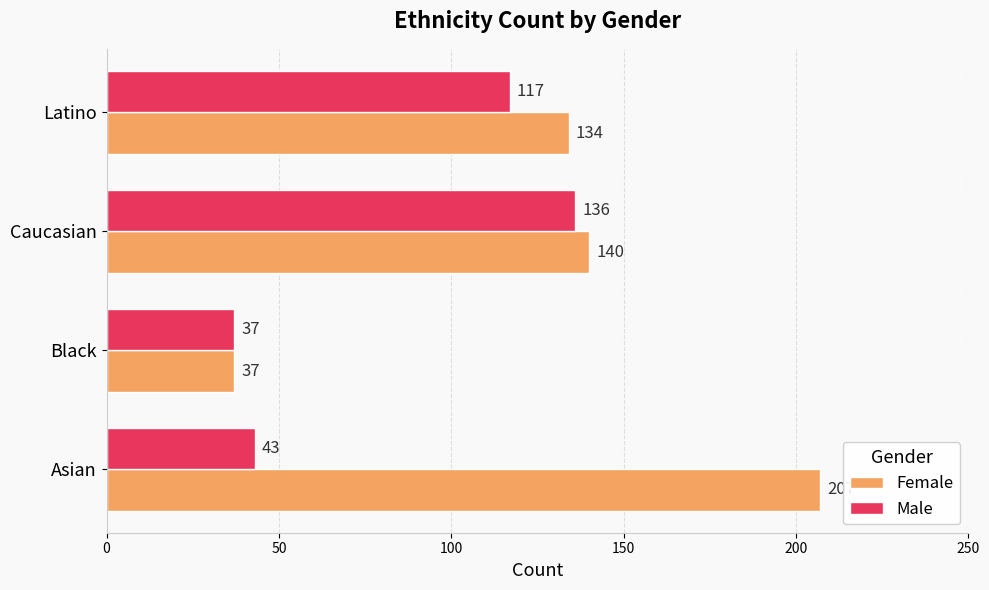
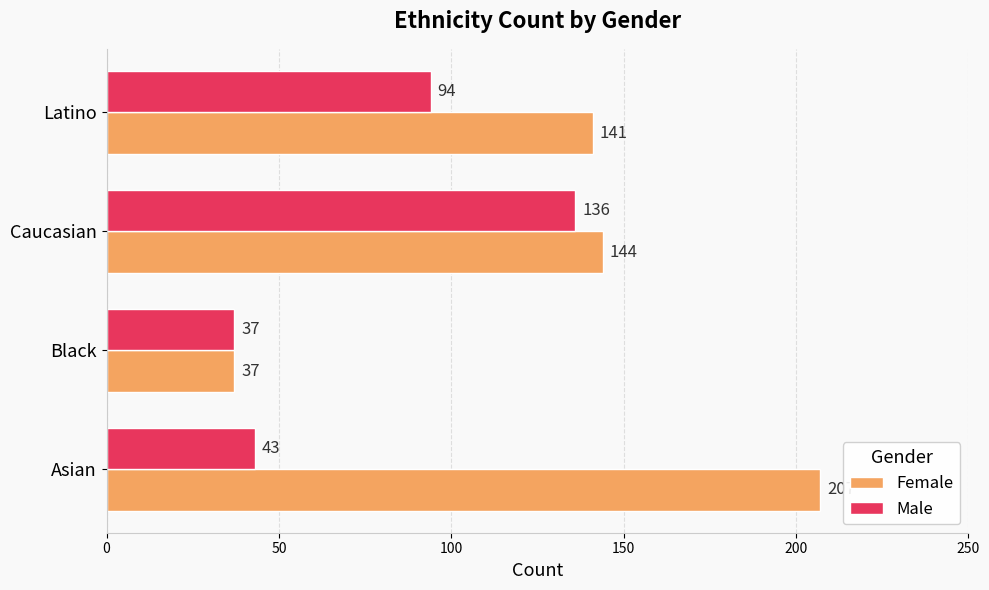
  {
    "Female": {
-     "Latino": 134,
-     "Caucasian": 140,
+     "Latino": 141,
+     "Caucasian": 144,
      "Black": 37
    },
    "Male": {
-     "Latino": 117,
+     "Latino": 94,
      "Caucasian": 136,
      "Black": 37,
      "Asian": 43
    }
  }
